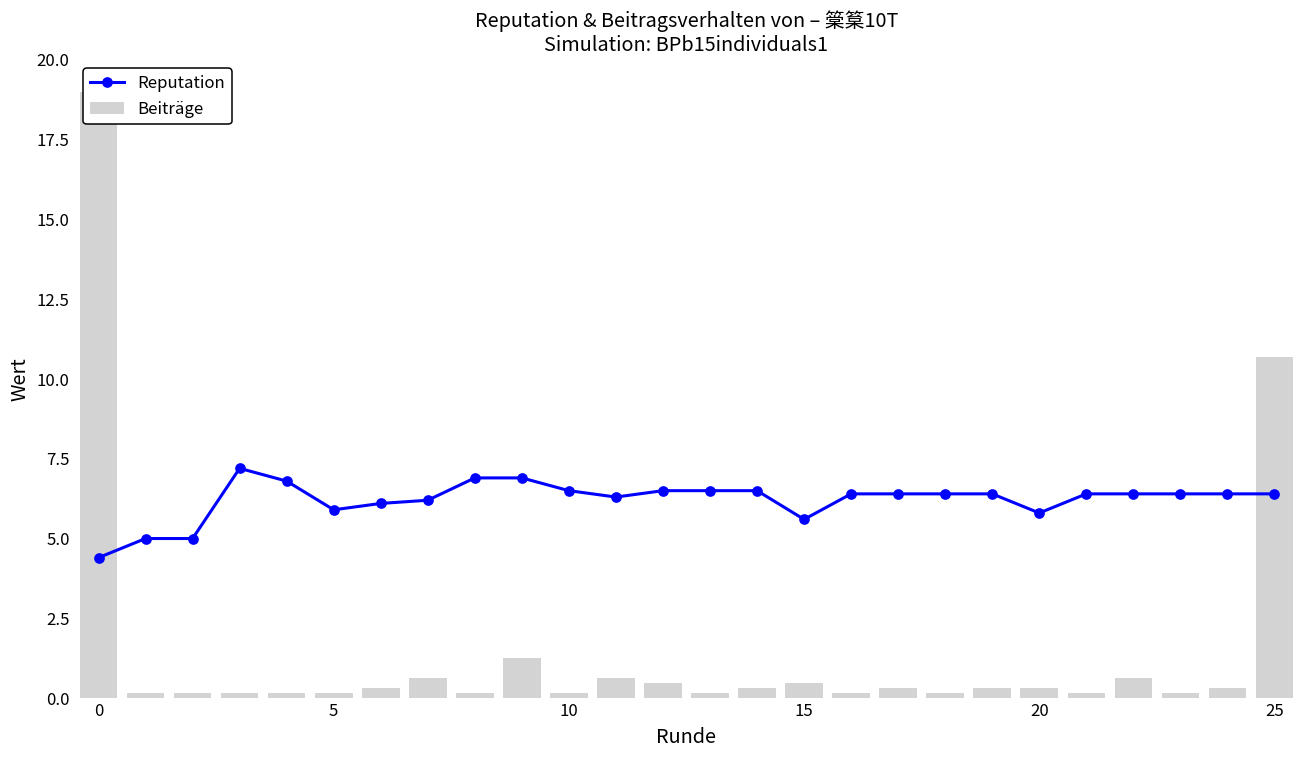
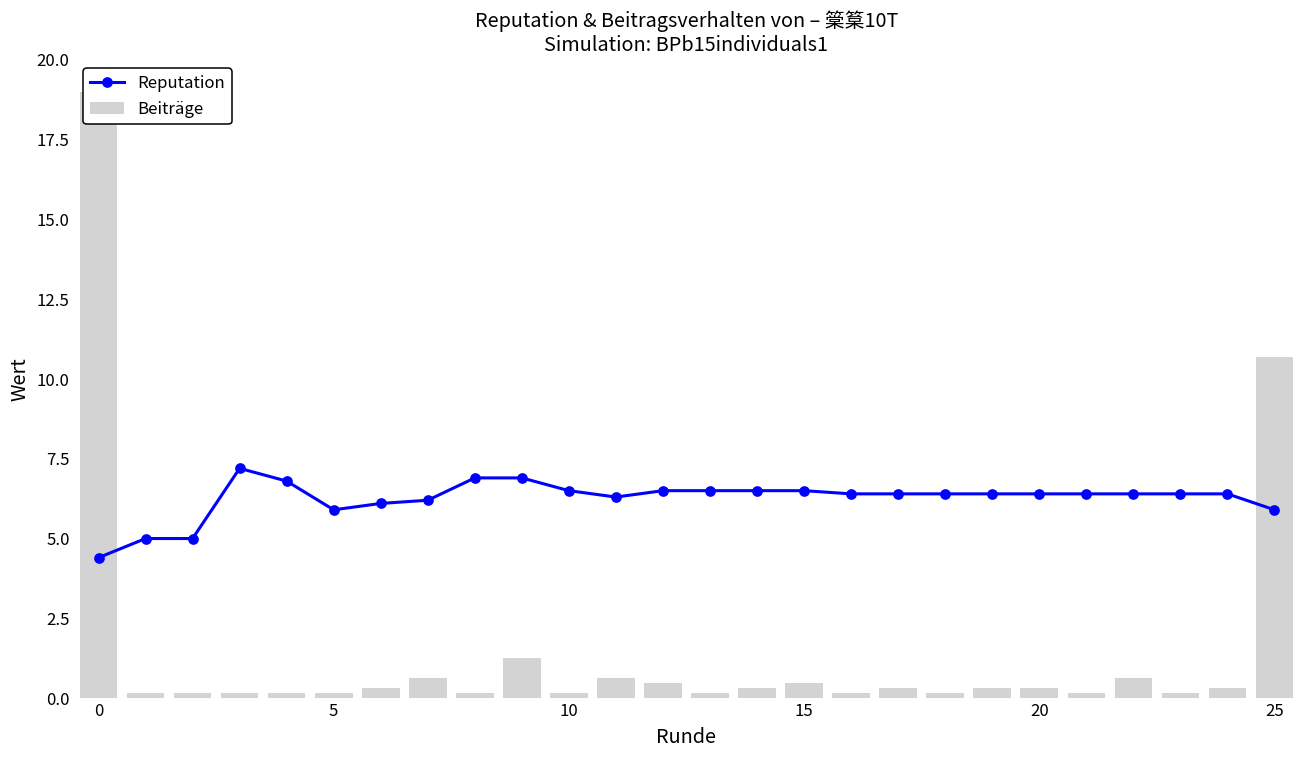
  {
    "Reputation": {
      "0": 4.4,
      "5": 5.9,
      "10": 6.5,
-     "15": 5.6,
-     "20": 5.8,
-     "25": 6.4
+     "15": 6.5,
+     "20": 6.4,
+     "25": 5.9
    },
    "Beiträge": {
      "5": 0.2,
      "10": 0.2,
      "15": 0.5,
      "20": 0.3,
      "25": 10.7
    }
  }
